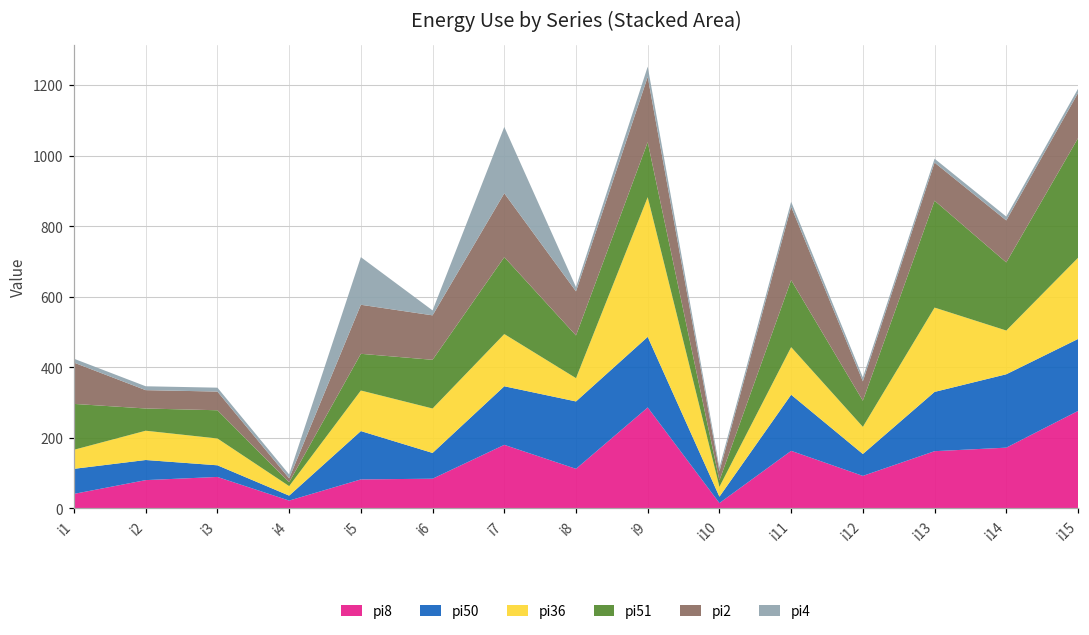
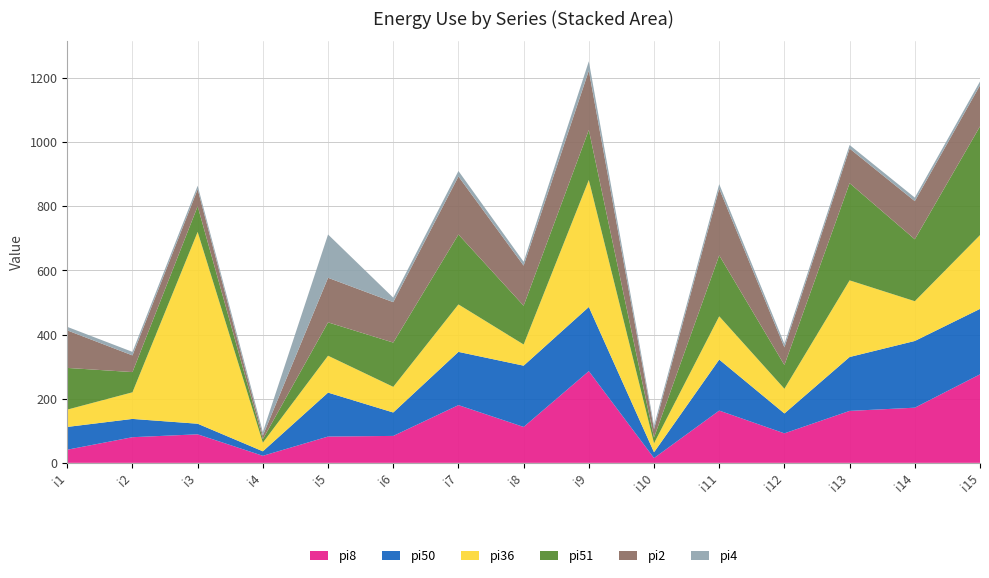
  {
    "pi8": {
      "i1": 40,
      "i2": 80,
      "i3": 90,
      "i4": 20,
      "i5": 80,
      "i6": 80,
      "i7": 180,
      "i8": 110,
      "i9": 290,
      "i10": 20,
      "i11": 160,
      "i12": 90,
      "i13": 160,
      "i14": 170,
      "i15": 280
    },
    "pi50": {
      "i1": 70,
      "i2": 60,
      "i3": 30,
      "i4": 10,
      "i5": 140,
      "i6": 70,
      "i7": 170,
      "i8": 190,
      "i9": 200,
      "i10": 20,
      "i11": 160,
      "i12": 60,
      "i13": 170,
      "i14": 210,
      "i15": 200
    },
    "pi36": {
      "i1": 50,
      "i2": 80,
-     "i3": 80,
+     "i3": 600,
      "i4": 30,
      "i5": 120,
-     "i6": 130,
+     "i6": 80,
      "i7": 150,
      "i8": 70,
      "i9": 400,
      "i10": 30,
      "i11": 140,
      "i12": 80,
      "i13": 240,
      "i14": 120,
      "i15": 230
    },
    "pi51": {
      "i1": 130,
      "i2": 60,
      "i3": 80,
      "i4": 10,
      "i5": 100,
      "i6": 140,
      "i7": 220,
      "i8": 120,
      "i9": 160,
      "i10": 20,
      "i11": 190,
      "i12": 70,
      "i13": 300,
      "i14": 190,
      "i15": 340
    },
    "pi2": {
      "i1": 120,
      "i2": 50,
      "i3": 50,
      "i4": 10,
      "i5": 140,
      "i6": 130,
      "i7": 180,
      "i8": 130,
      "i9": 190,
      "i10": 30,
      "i11": 210,
      "i12": 60,
      "i13": 110,
      "i14": 120,
      "i15": 130
    },
    "pi4": {
      "i1": 10,
      "i2": 10,
      "i3": 10,
      "i4": 10,
      "i5": 140,
      "i6": 10,
-     "i7": 190,
+     "i7": 20,
      "i8": 10,
      "i9": 30,
      "i10": 10,
      "i11": 10,
      "i12": 10,
      "i13": 10,
      "i14": 10,
      "i15": 10
    }
  }
